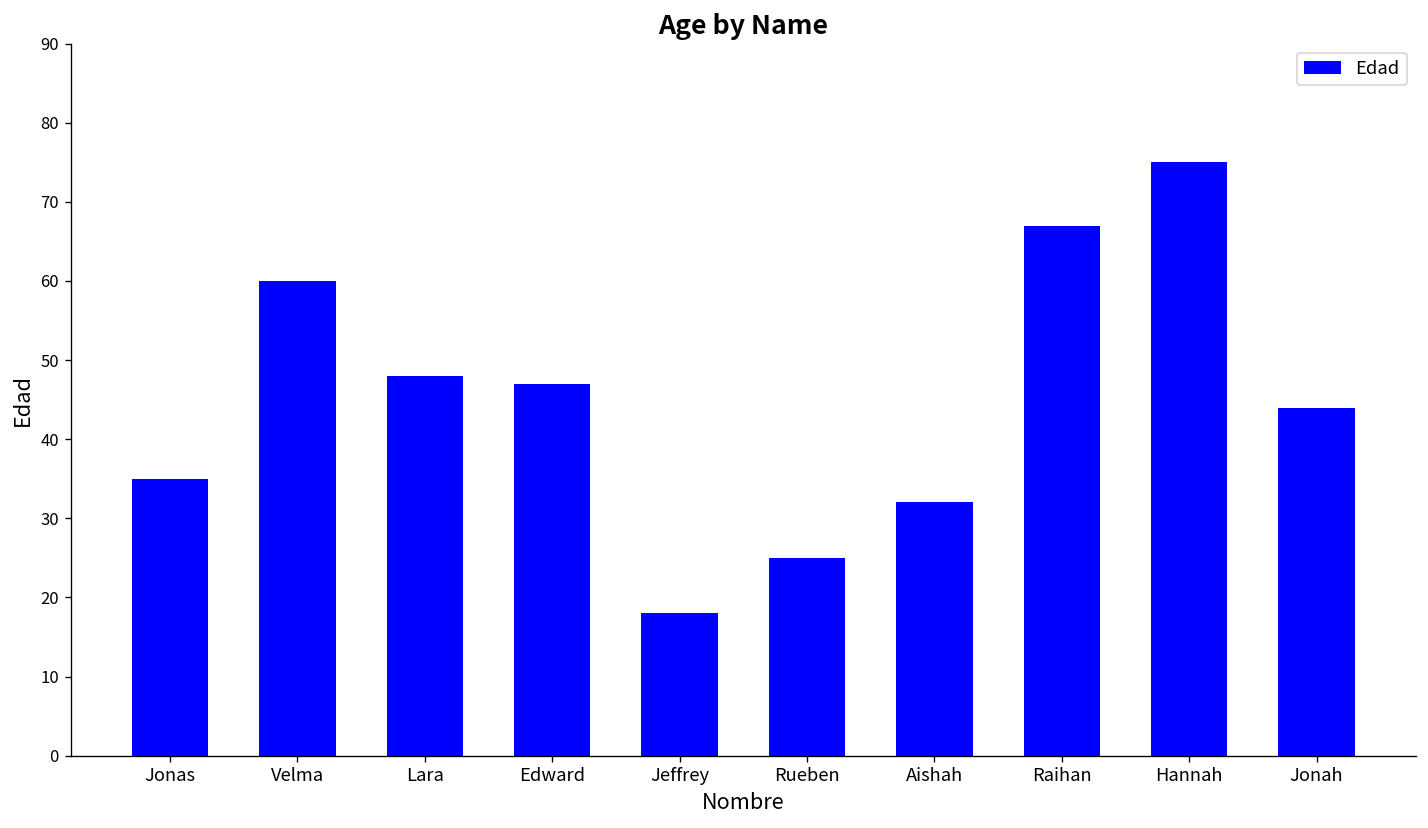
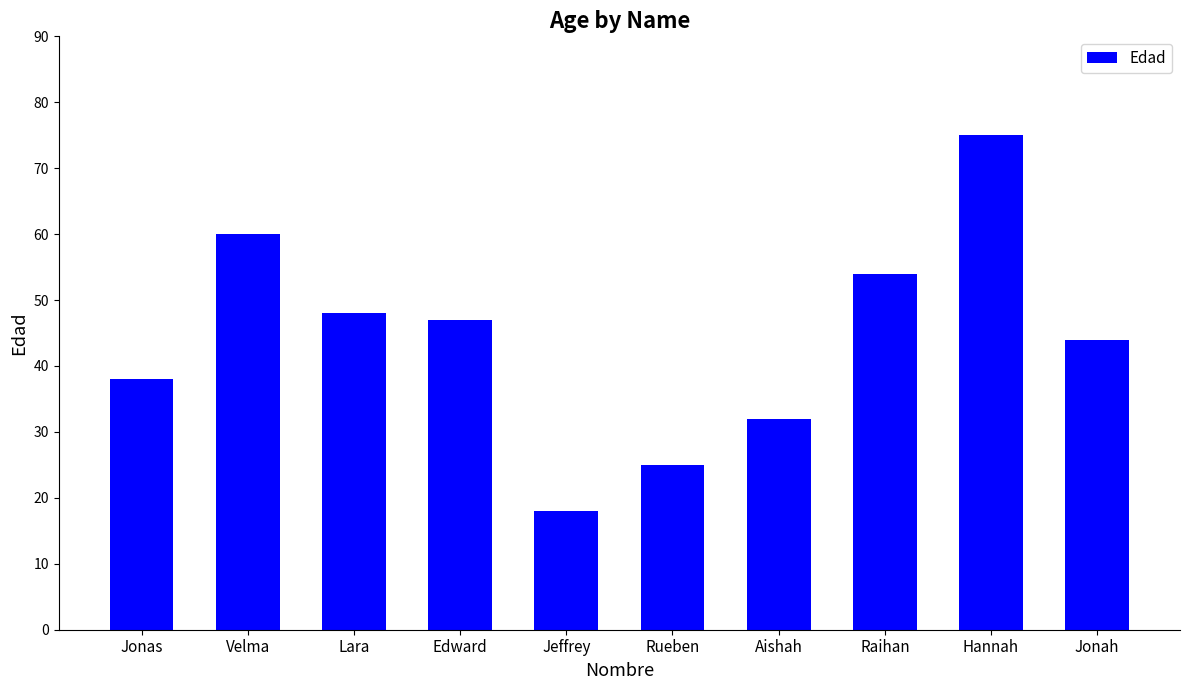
  {
-   "Jonas": 35,
+   "Jonas": 38,
    "Velma": 60,
    "Lara": 48,
    "Edward": 47,
    "Jeffrey": 18,
    "Rueben": 25,
    "Aishah": 32,
-   "Raihan": 67,
+   "Raihan": 54,
    "Hannah": 75,
    "Jonah": 44
  }
